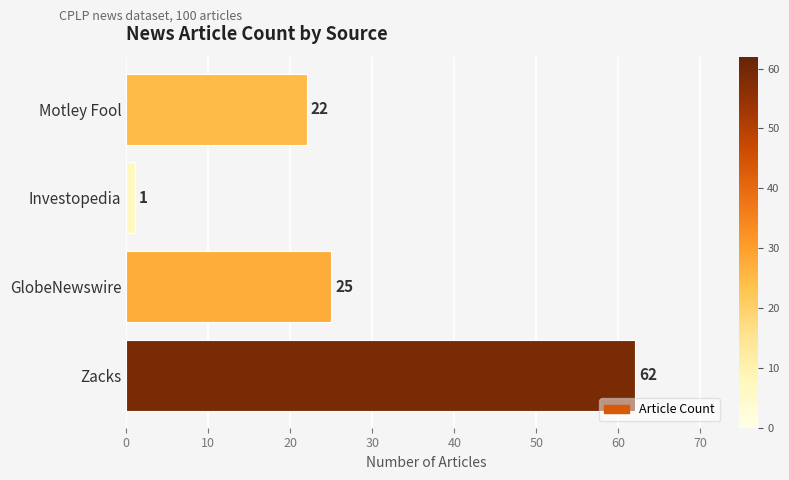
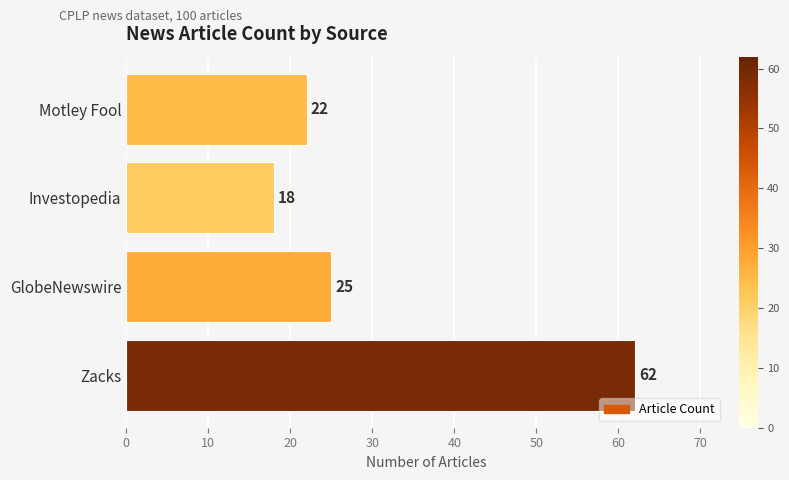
  {
    "Motley Fool": 22,
-   "Investopedia": 1,
+   "Investopedia": 18,
    "GlobeNewswire": 25,
    "Zacks": 62
  }
